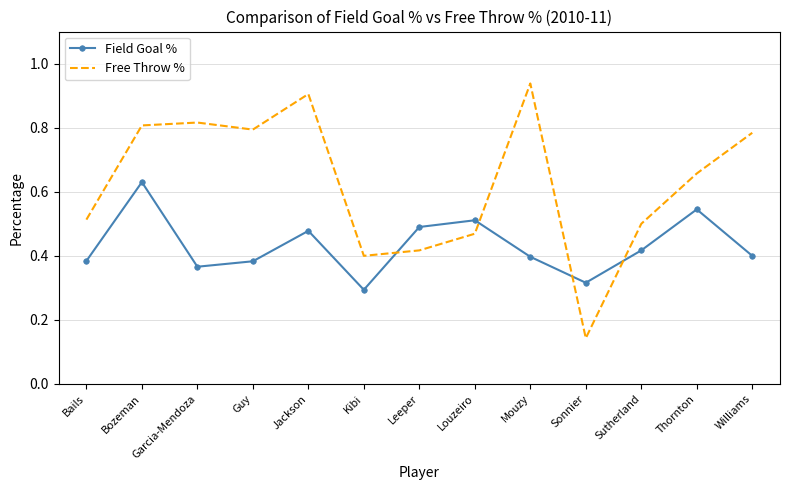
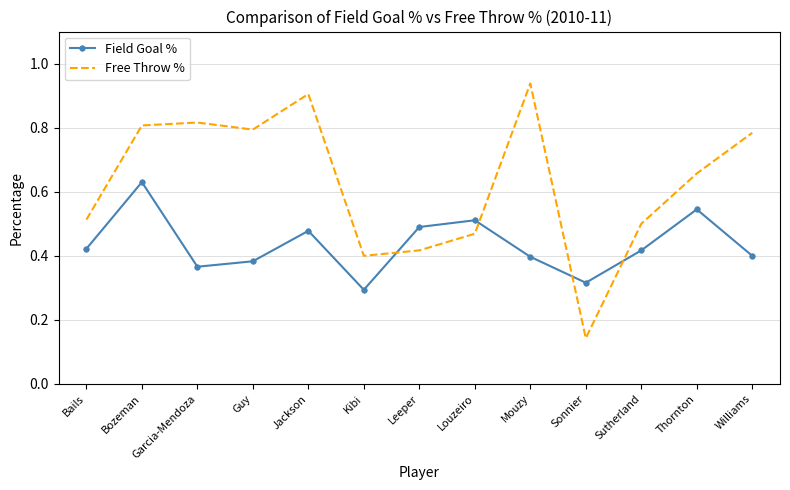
  {
    "Field Goal %": {
-     "Bails": 0.38,
+     "Bails": 0.42,
      "Bozeman": 0.63,
      "Garcia-Mendoza": 0.37,
      "Guy": 0.38,
      "Jackson": 0.48,
      "Kibi": 0.29,
      "Leeper": 0.49,
      "Louzeiro": 0.51,
      "Mouzy": 0.40,
      "Sonnier": 0.32,
      "Sutherland": 0.42,
      "Thornton": 0.55,
      "Williams": 0.40
    },
    "Free Throw %": {
      "Bails": 0.51,
      "Bozeman": 0.81,
      "Garcia-Mendoza": 0.82,
      "Guy": 0.79,
      "Jackson": 0.91,
      "Kibi": 0.40,
      "Leeper": 0.42,
      "Louzeiro": 0.47,
      "Mouzy": 0.94,
      "Sonnier": 0.14,
      "Sutherland": 0.50,
      "Thornton": 0.66,
      "Williams": 0.78
    }
  }
